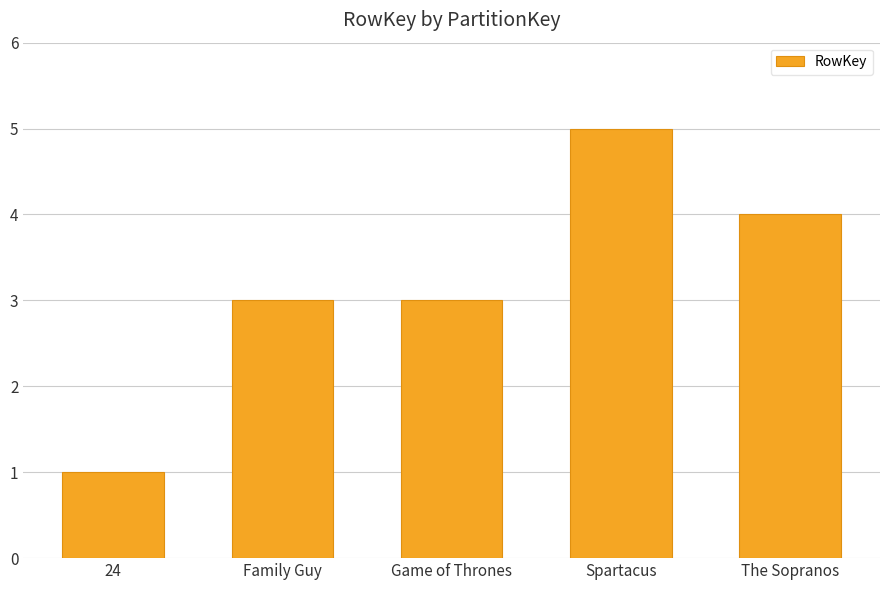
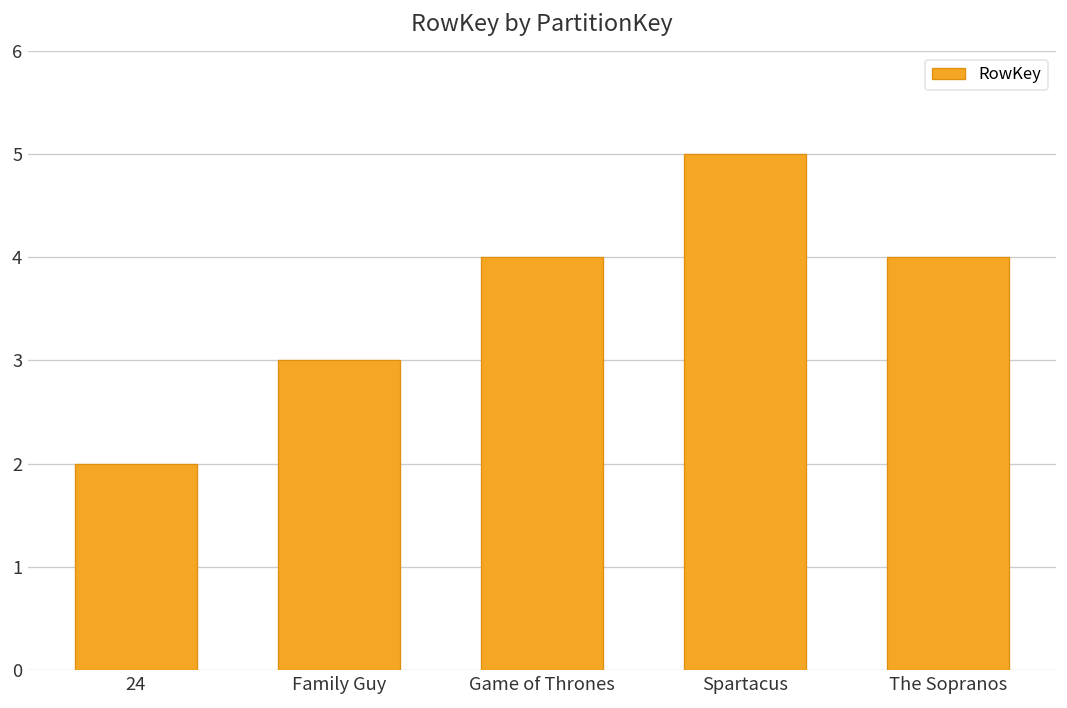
  {
-   "24": 1,
+   "24": 2,
    "Family Guy": 3,
-   "Game of Thrones": 3,
+   "Game of Thrones": 4,
    "Spartacus": 5,
    "The Sopranos": 4
  }
